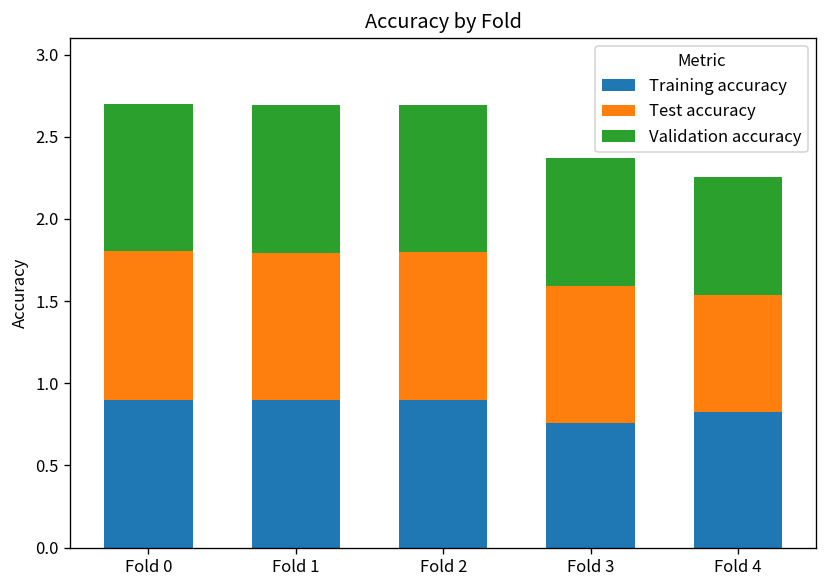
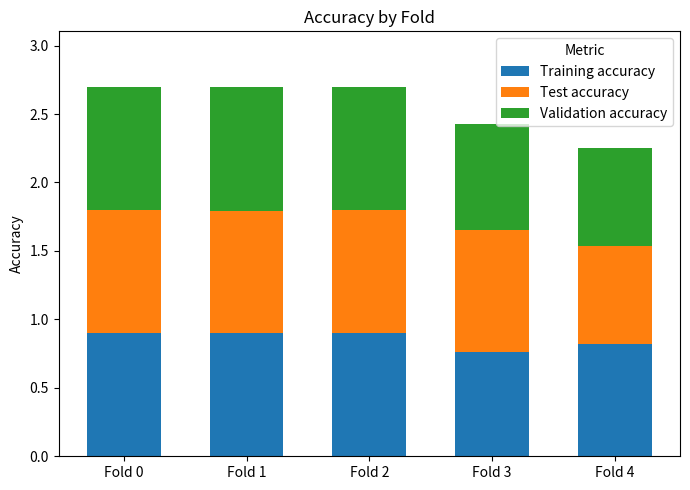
  {
    "Training accuracy": {
      "Fold 0": 0.90,
      "Fold 1": 0.90,
      "Fold 2": 0.90,
      "Fold 3": 0.76,
      "Fold 4": 0.82
    },
    "Test accuracy": {
      "Fold 0": 0.90,
      "Fold 1": 0.90,
      "Fold 2": 0.90,
-     "Fold 3": 0.83,
+     "Fold 3": 0.89,
      "Fold 4": 0.71
    },
    "Validation accuracy": {
      "Fold 0": 0.90,
      "Fold 1": 0.90,
      "Fold 2": 0.90,
      "Fold 3": 0.78,
      "Fold 4": 0.72
    }
  }
